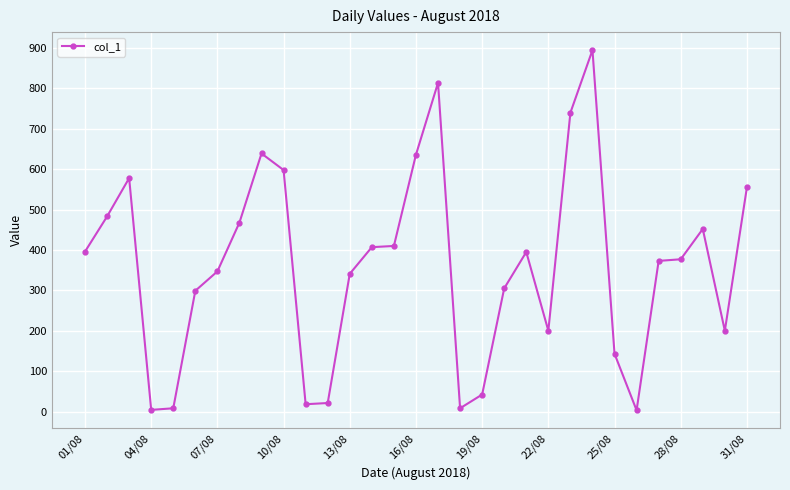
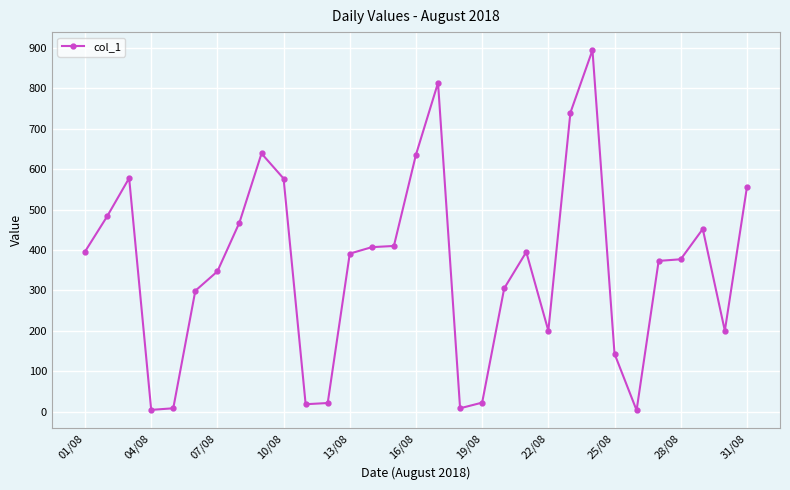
  {
    "01/08": 400,
    "04/08": 0,
    "07/08": 350,
-   "10/08": 600,
-   "13/08": 340,
+   "10/08": 580,
+   "13/08": 390,
    "16/08": 640,
-   "19/08": 40,
+   "19/08": 20,
    "22/08": 200,
    "25/08": 140,
    "28/08": 380,
    "31/08": 560
  }
